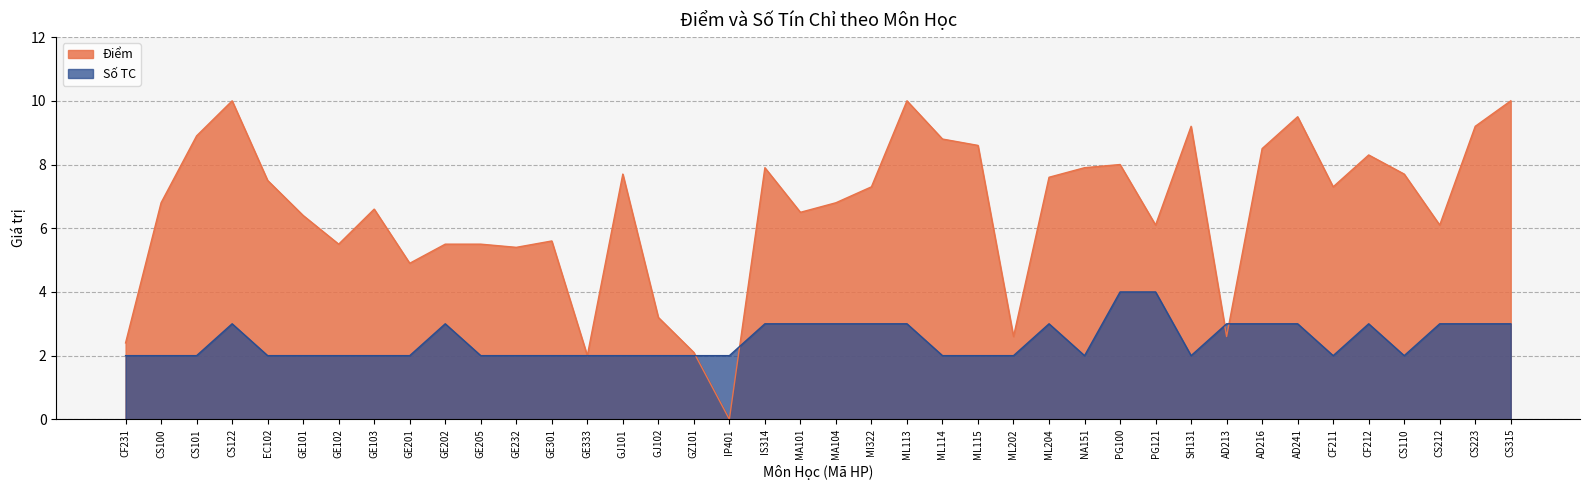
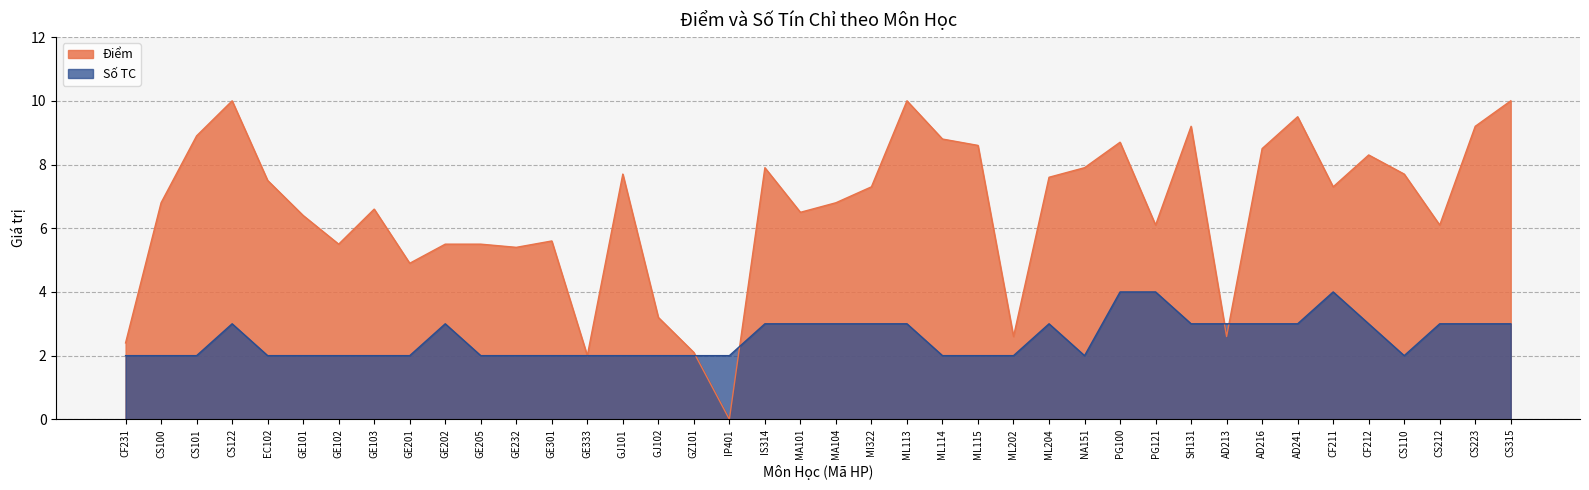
  {
    "Điểm": {
      "CF231": 2.4,
      "CS100": 6.8,
      "CS101": 8.9,
      "CS122": 10.0,
      "EC102": 7.5,
      "GE101": 6.4,
      "GE102": 5.5,
      "GE103": 6.6,
      "GE201": 4.9,
      "GE202": 5.5,
      "GE205": 5.5,
      "GE232": 5.4,
      "GE301": 5.6,
      "GJ101": 7.7,
      "GJ102": 3.2,
      "GZ101": 2.1,
      "IP401": 0.0,
      "IS314": 7.9,
      "MA101": 6.5,
      "MA104": 6.8,
      "MI322": 7.3,
      "ML113": 10.0,
      "ML114": 8.8,
      "ML115": 8.6,
      "ML202": 2.6,
      "ML204": 7.6,
      "NA151": 7.9,
-     "PG100": 8.0,
+     "PG100": 8.7,
      "PG121": 6.1,
      "SH131": 9.2,
      "AD213": 2.6,
      "AD216": 8.5,
      "AD241": 9.5,
      "CF211": 7.3,
      "CF212": 8.3,
      "CS110": 7.7,
      "CS212": 6.1,
      "CS223": 9.2,
      "CS315": 10.0
    },
    "Số TC": {
      "CF231": 2,
      "CS100": 2,
      "CS101": 2,
      "CS122": 3,
      "EC102": 2,
      "GE101": 2,
      "GE102": 2,
      "GE103": 2,
      "GE201": 2,
      "GE202": 3,
      "GE205": 2,
      "GE232": 2,
      "GE301": 2,
      "GJ101": 2,
      "GJ102": 2,
      "GZ101": 2,
      "IP401": 2,
      "IS314": 3,
      "MA101": 3,
      "MA104": 3,
      "MI322": 3,
      "ML113": 3,
      "ML114": 2,
      "ML115": 2,
      "ML202": 2,
      "ML204": 3,
      "NA151": 2,
      "PG100": 4,
      "PG121": 4,
-     "SH131": 2,
+     "SH131": 3,
      "AD213": 3,
      "AD216": 3,
      "AD241": 3,
-     "CF211": 2,
+     "CF211": 4,
      "CF212": 3,
      "CS110": 2,
      "CS212": 3,
      "CS223": 3,
      "CS315": 3
    }
  }
